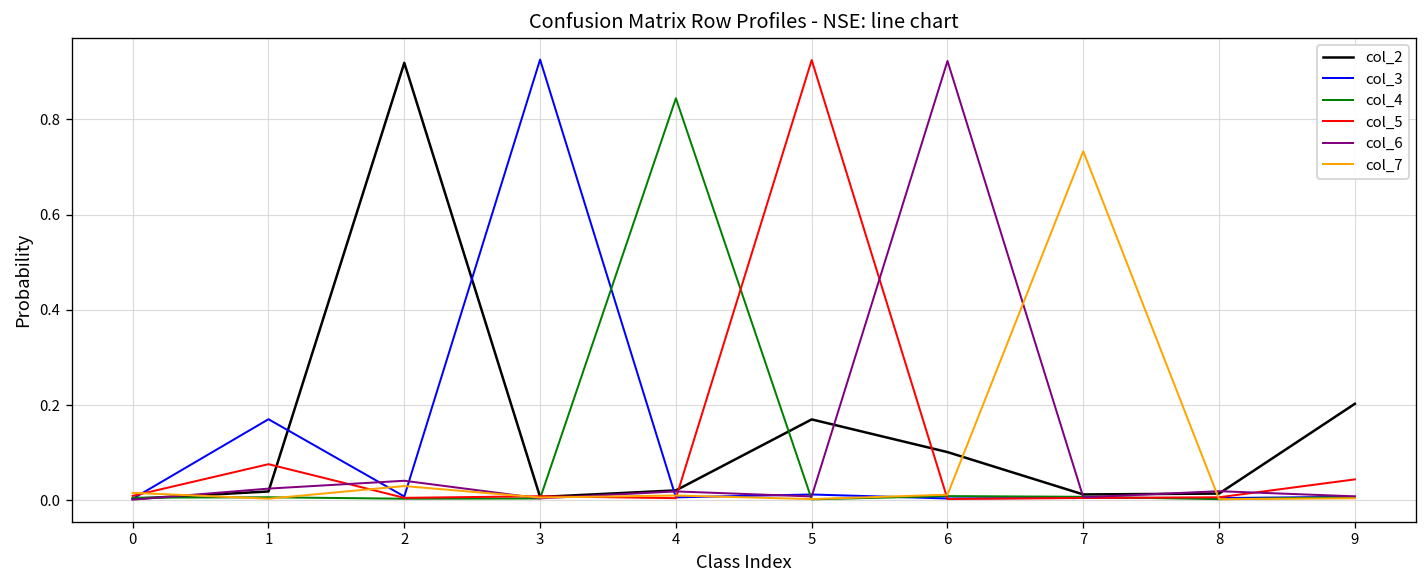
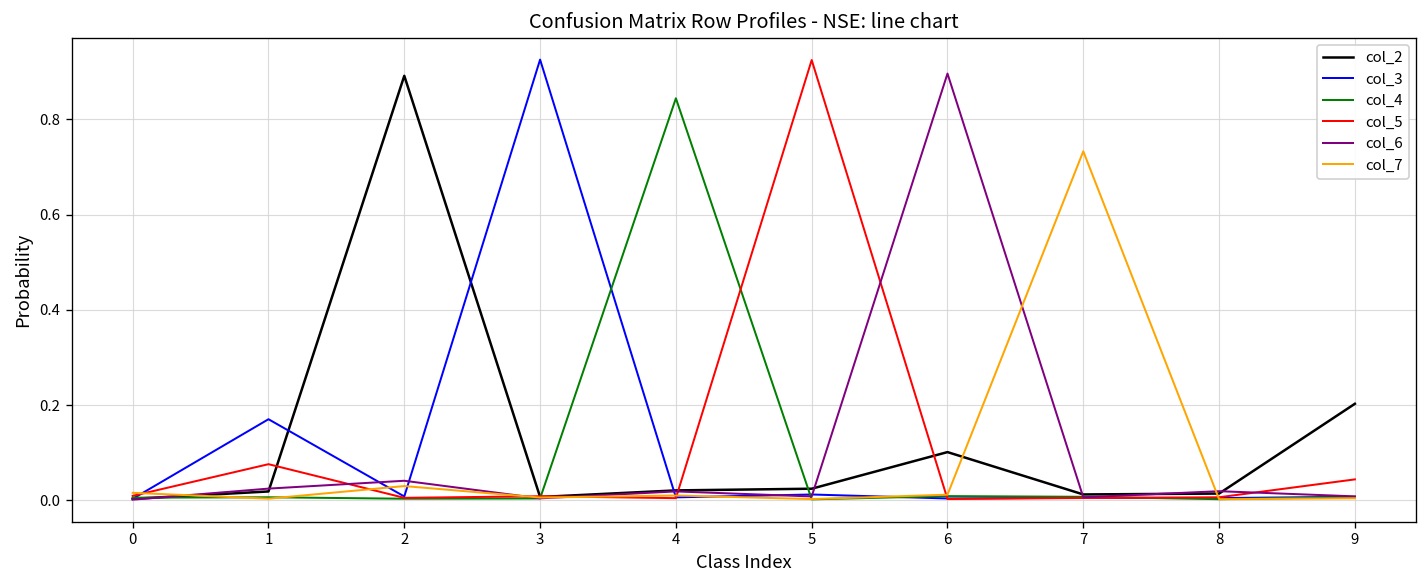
  {
    "col_2": {
-     "2": 0.92,
-     "5": 0.17,
+     "2": 0.89,
+     "5": 0.02,
      "6": 0.10,
      "9": 0.20
    },
    "col_3": {
      "1": 0.17,
      "3": 0.93
    },
    "col_4": {
      "4": 0.84
    },
    "col_5": {
      "1": 0.08,
      "5": 0.92,
      "9": 0.04
    },
    "col_6": {
      "2": 0.04,
-     "6": 0.92
+     "6": 0.90
    },
    "col_7": {
      "2": 0.03,
      "7": 0.73
    }
  }
